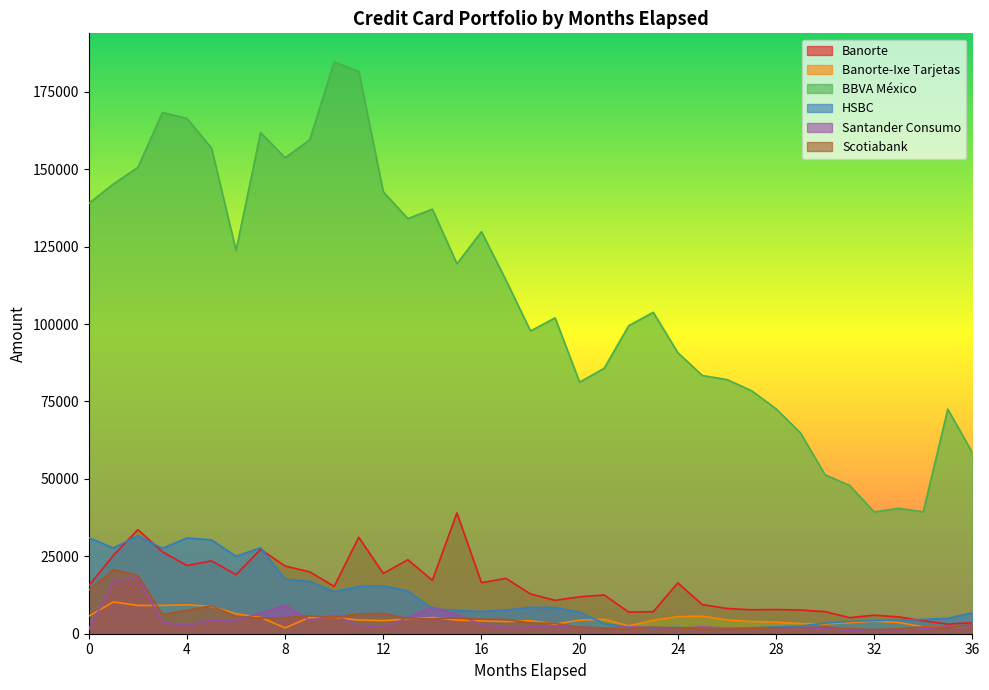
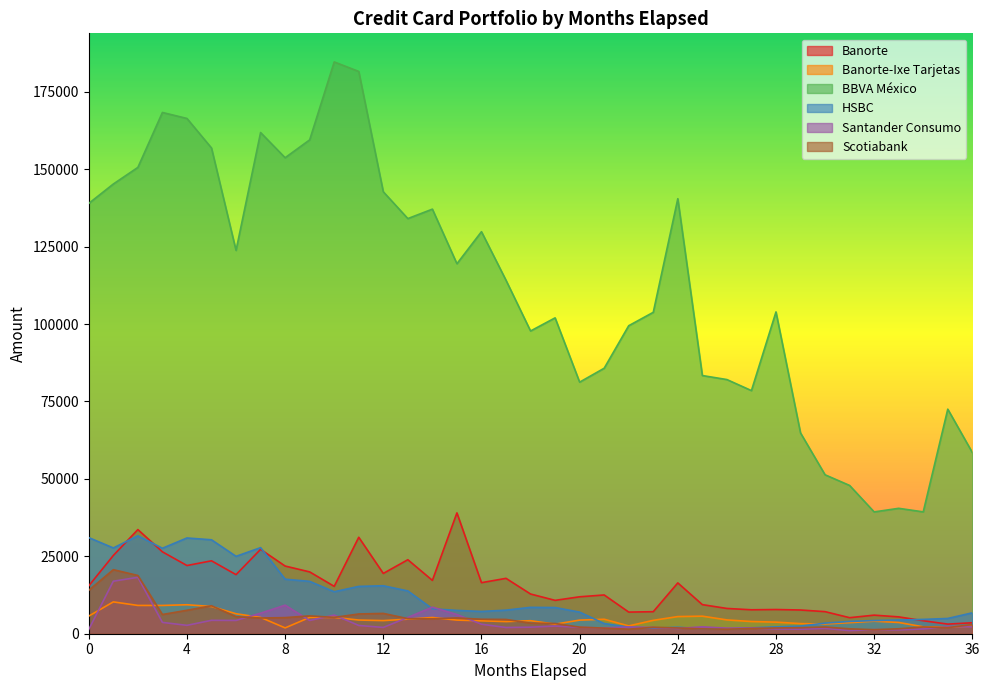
  {
    "Banorte": {
      "0": 15000,
      "4": 22000,
      "8": 22000,
      "12": 19000,
      "16": 16000,
      "20": 12000,
      "24": 16000,
      "28": 8000,
      "32": 6000
    },
    "Banorte-Ixe Tarjetas": {
      "0": 6000,
      "4": 9000,
      "8": 2000,
      "12": 4000,
      "20": 4000,
      "24": 6000,
      "28": 4000
    },
    "BBVA México": {
      "0": 139000,
      "4": 166000,
      "8": 154000,
      "12": 143000,
      "16": 130000,
      "20": 81000,
-     "24": 91000,
-     "28": 73000,
+     "24": 140000,
+     "28": 104000,
      "32": 39000,
      "36": 59000
    },
    "HSBC": {
      "0": 31000,
      "4": 31000,
      "8": 18000,
      "12": 15000,
      "16": 7000,
      "20": 7000,
      "36": 7000
    },
    "Santander Consumo": {
      "0": 1000,
      "4": 3000,
      "8": 9000,
      "12": 2000,
      "16": 3000
    },
    "Scotiabank": {
      "0": 14000,
      "4": 8000,
      "8": 5000,
      "12": 7000
    }
  }
